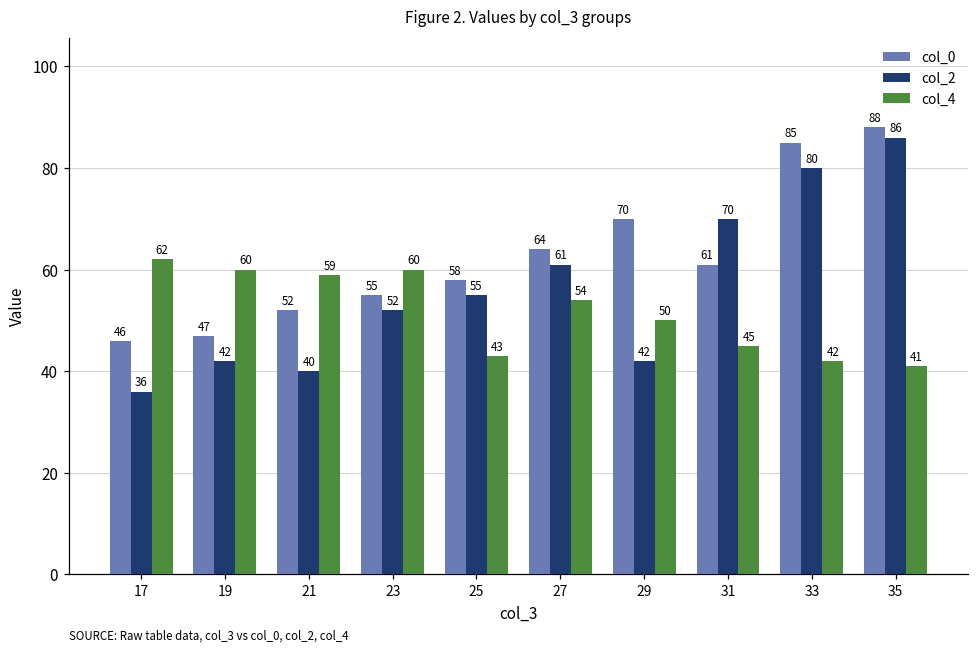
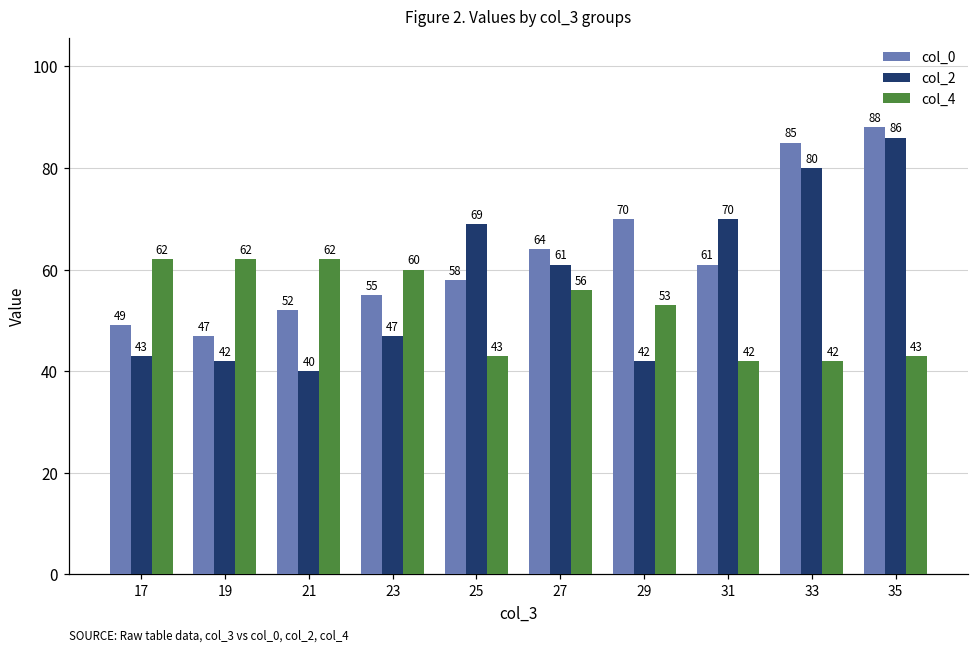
  {
    "col_0": {
-     "17": 46,
+     "17": 49,
      "19": 47,
      "21": 52,
      "23": 55,
      "25": 58,
      "27": 64,
      "29": 70,
      "31": 61,
      "33": 85,
      "35": 88
    },
    "col_2": {
-     "17": 36,
+     "17": 43,
      "19": 42,
      "21": 40,
-     "23": 52,
-     "25": 55,
+     "23": 47,
+     "25": 69,
      "27": 61,
      "29": 42,
      "31": 70,
      "33": 80,
      "35": 86
    },
    "col_4": {
      "17": 62,
-     "19": 60,
-     "21": 59,
+     "19": 62,
+     "21": 62,
      "23": 60,
      "25": 43,
-     "27": 54,
-     "29": 50,
-     "31": 45,
+     "27": 56,
+     "29": 53,
+     "31": 42,
      "33": 42,
-     "35": 41
+     "35": 43
    }
  }
